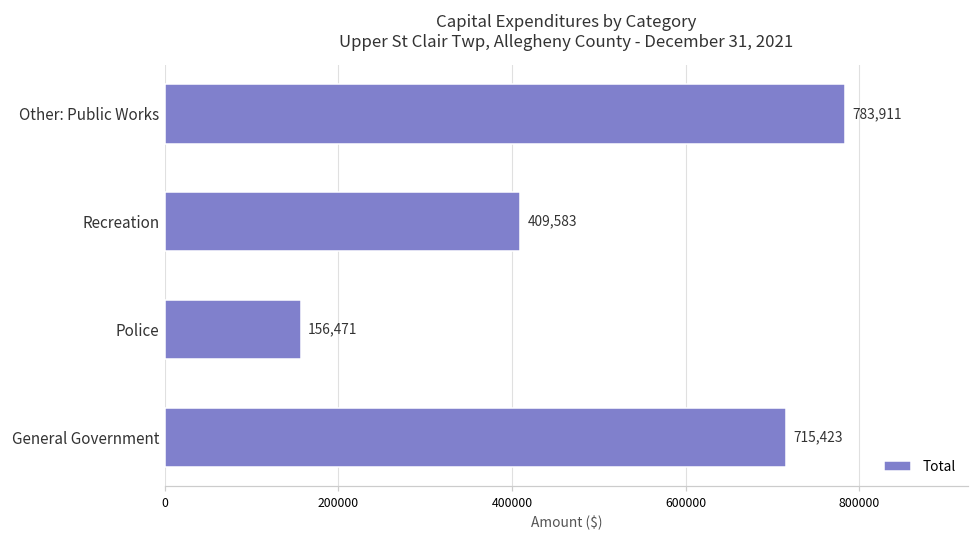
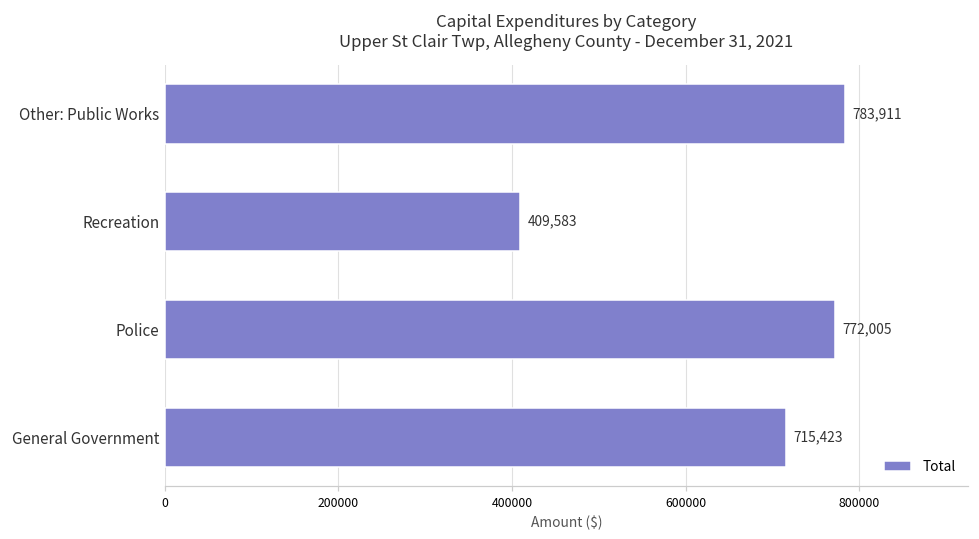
  {
    "Other: Public Works": "783,911",
    "Recreation": "409,583",
-   "Police": "156,471",
+   "Police": "772,005",
    "General Government": "715,423"
  }
